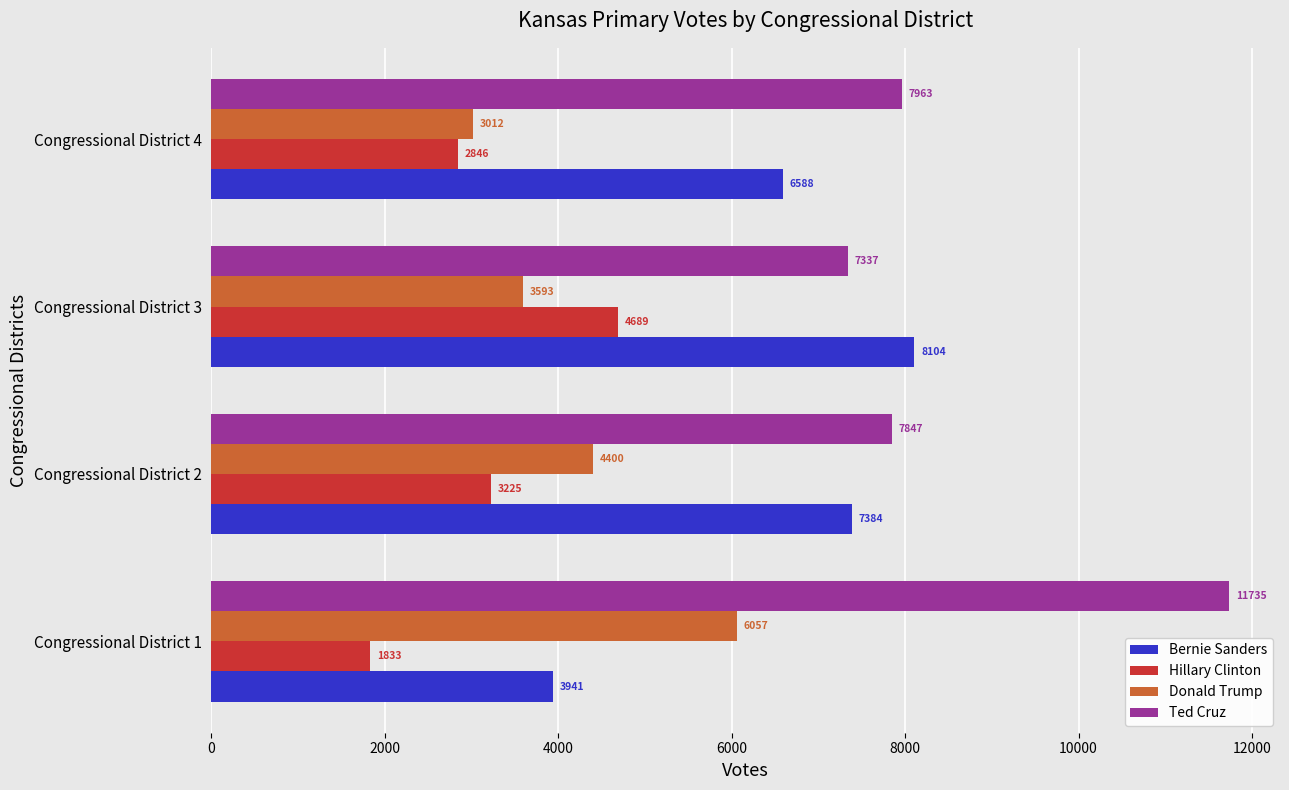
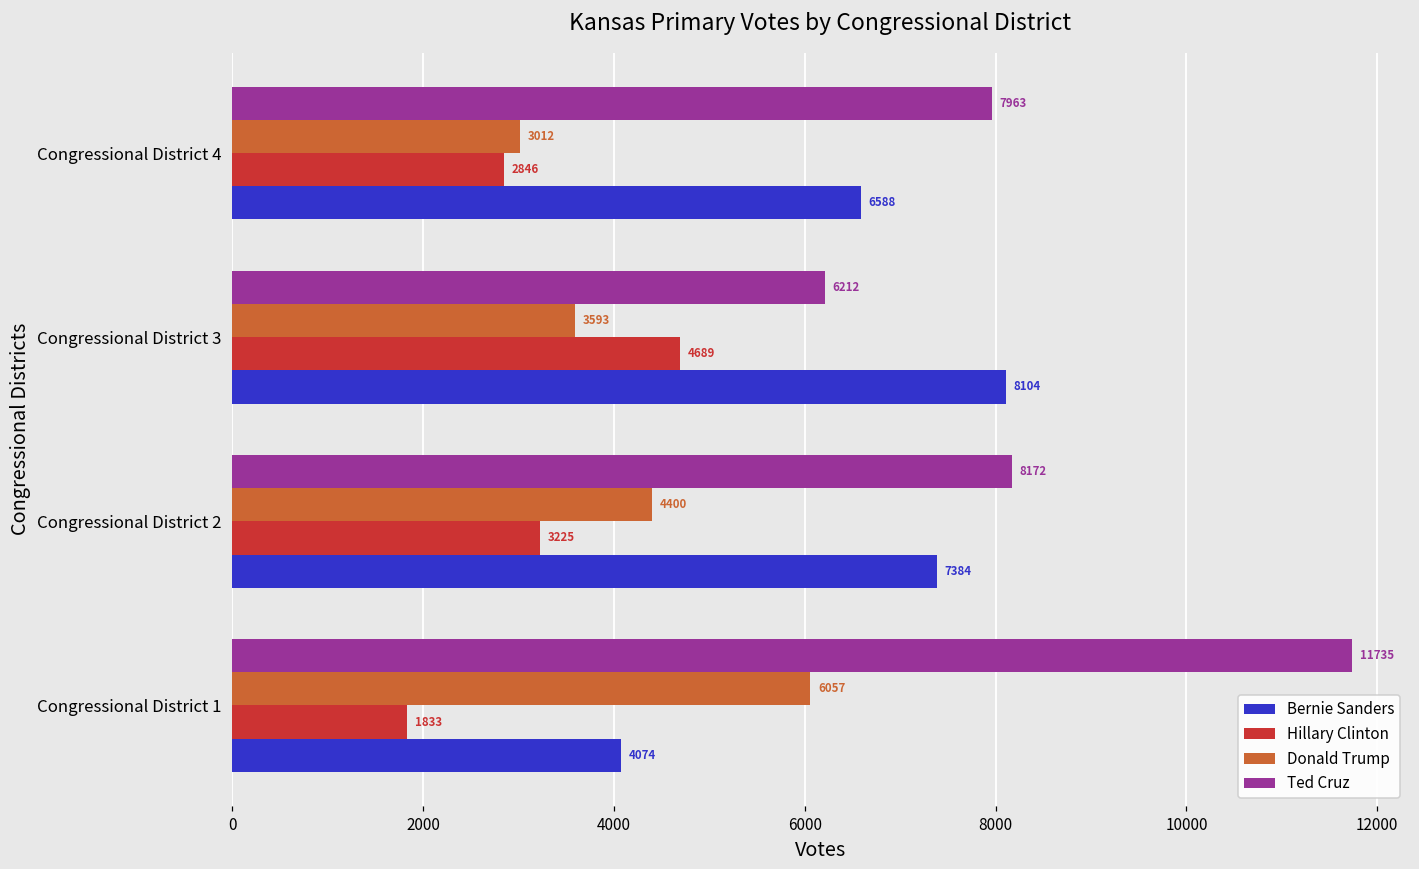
  {
    "Bernie Sanders": {
      "Congressional District 4": 6588,
      "Congressional District 3": 8104,
      "Congressional District 2": 7384,
-     "Congressional District 1": 3941
+     "Congressional District 1": 4074
    },
    "Ted Cruz": {
      "Congressional District 4": 7963,
-     "Congressional District 3": 7337,
-     "Congressional District 2": 7847,
+     "Congressional District 3": 6212,
+     "Congressional District 2": 8172,
      "Congressional District 1": 11735
    }
  }
